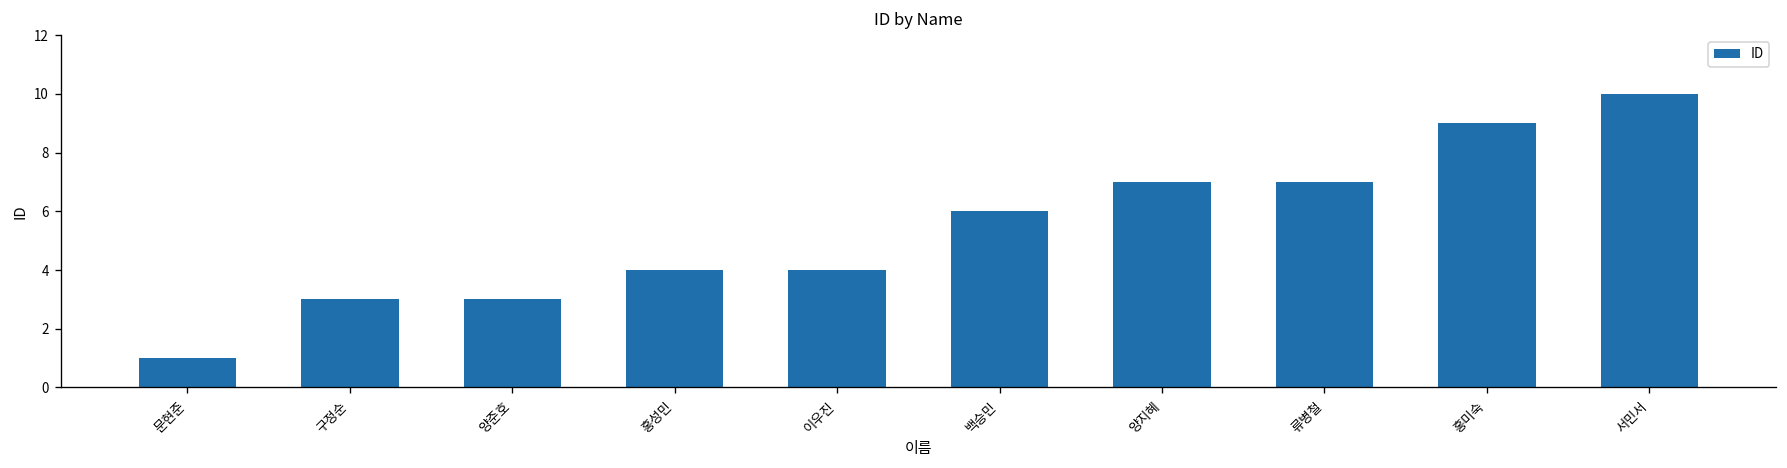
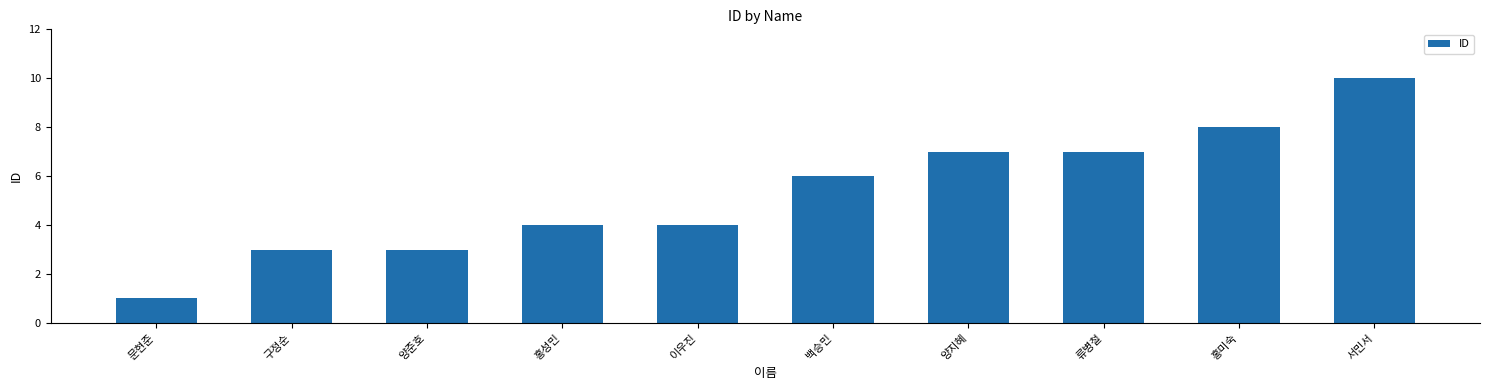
  {
    "문현준": 1,
    "구정순": 3,
    "양준호": 3,
    "홍성민": 4,
    "이우진": 4,
    "백승민": 6,
    "양지혜": 7,
    "류병철": 7,
-   "홍미숙": 9,
+   "홍미숙": 8,
    "서민서": 10
  }
